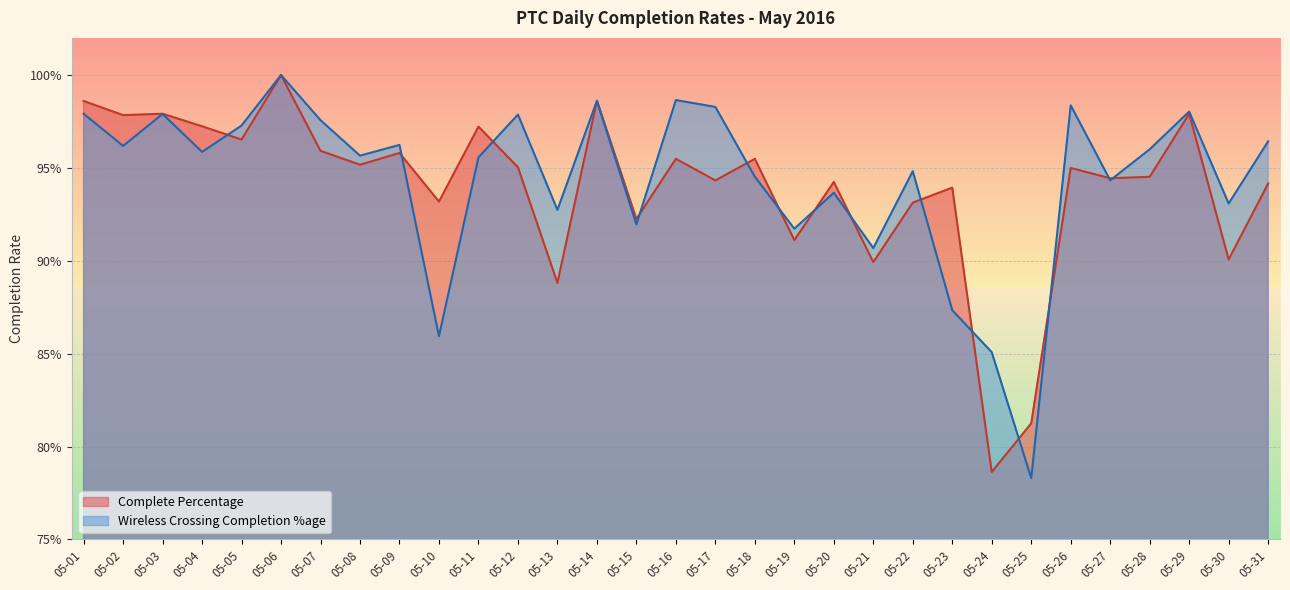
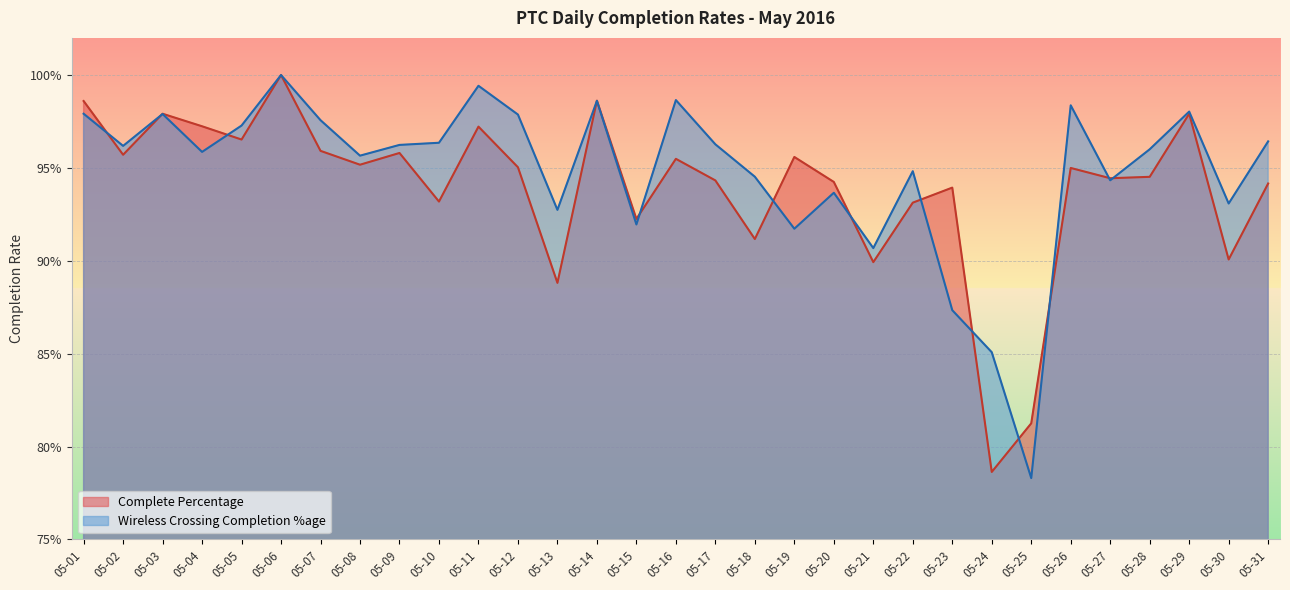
  {
    "Complete Percentage": {
      "05-01": "98.6%",
-     "05-02": "97.8%",
+     "05-02": "95.7%",
      "05-04": "97.2%",
      "05-05": "96.5%",
      "05-07": "95.9%",
      "05-08": "95.2%",
      "05-09": "95.8%",
      "05-10": "93.2%",
      "05-11": "97.2%",
      "05-12": "95.0%",
      "05-13": "88.8%",
      "05-15": "92.3%",
      "05-16": "95.5%",
      "05-17": "94.3%",
-     "05-18": "95.5%",
-     "05-19": "91.1%",
+     "05-18": "91.2%",
+     "05-19": "95.6%",
      "05-20": "94.2%",
      "05-21": "89.9%",
      "05-22": "93.1%",
      "05-23": "93.9%",
      "05-24": "78.6%",
      "05-25": "81.3%",
      "05-26": "95.0%",
      "05-28": "94.5%",
      "05-30": "90.1%",
      "05-31": "94.2%"
    },
    "Wireless Crossing Completion %age": {
      "05-01": "97.9%",
      "05-02": "96.2%",
      "05-04": "95.9%",
      "05-05": "97.3%",
      "05-07": "97.6%",
      "05-08": "95.7%",
      "05-09": "96.2%",
-     "05-10": "85.9%",
-     "05-11": "95.6%",
+     "05-10": "96.4%",
+     "05-11": "99.4%",
      "05-12": "97.9%",
      "05-13": "92.7%",
      "05-15": "92.0%",
      "05-16": "98.7%",
-     "05-17": "98.3%",
+     "05-17": "96.3%",
      "05-18": "94.5%",
      "05-19": "91.7%",
      "05-20": "93.7%",
      "05-21": "90.7%",
      "05-22": "94.8%",
      "05-23": "87.3%",
      "05-24": "85.1%",
      "05-25": "78.3%",
      "05-26": "98.4%",
      "05-28": "96.0%",
      "05-30": "93.1%",
      "05-31": "96.4%"
    }
  }
